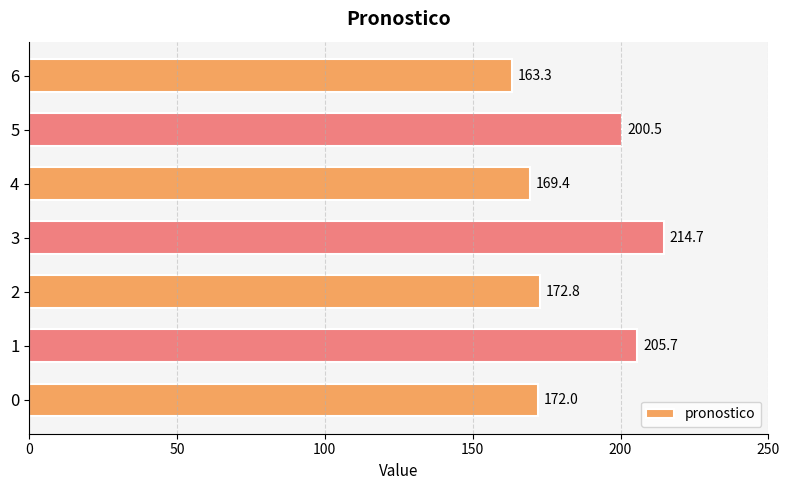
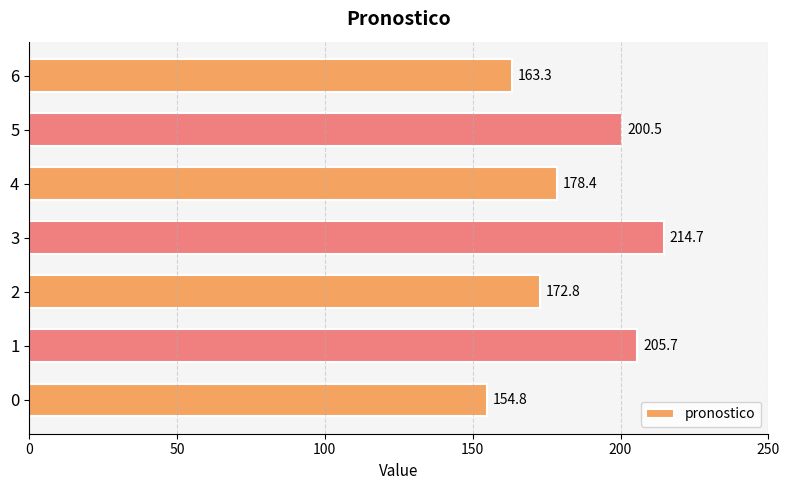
  {
    "6": 163.3,
    "5": 200.5,
-   "4": 169.4,
+   "4": 178.4,
    "3": 214.7,
    "2": 172.8,
    "1": 205.7,
-   "0": 172.0
+   "0": 154.8
  }
